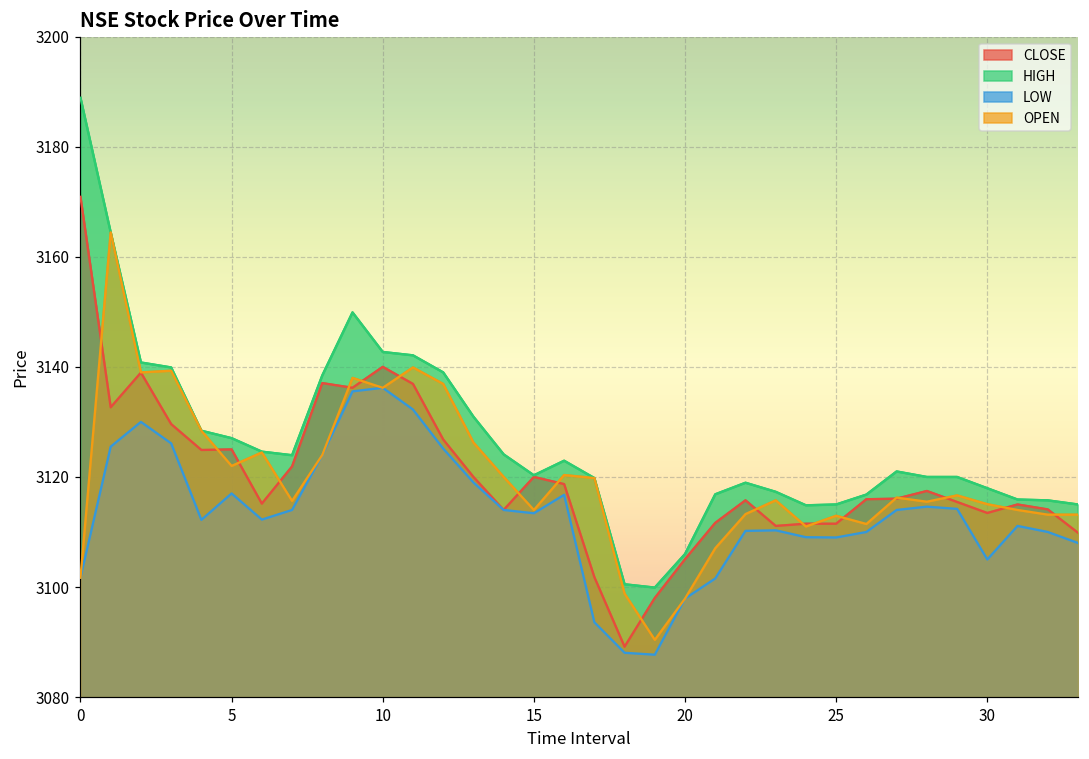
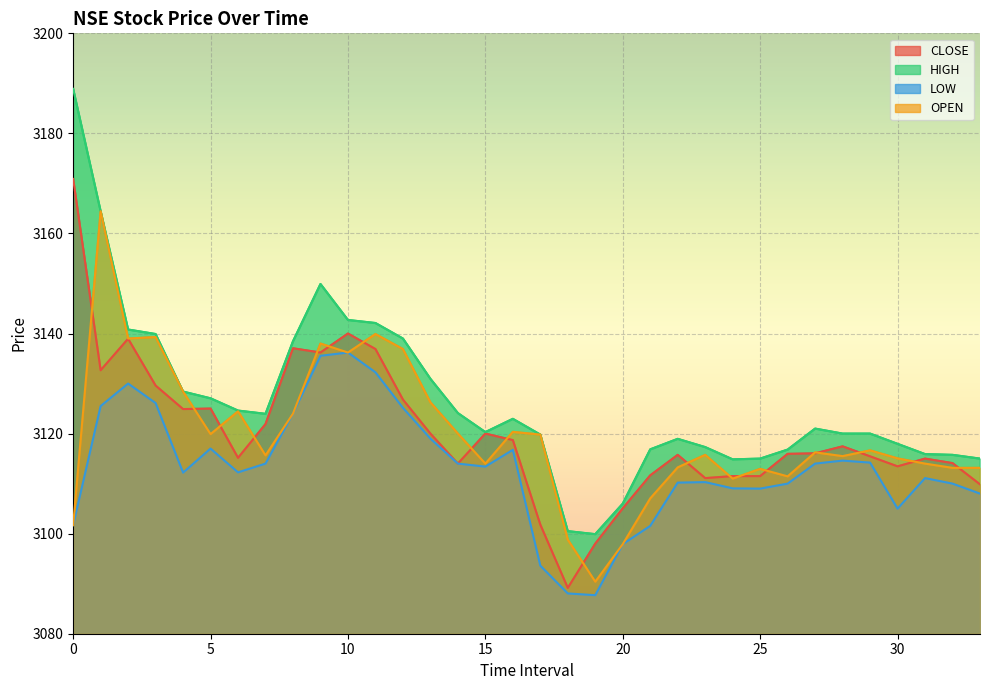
  {
    "CLOSE": {
      "0": 3171,
      "5": 3125,
      "10": 3140,
      "20": 3105,
      "25": 3112,
      "30": 3113
    },
    "HIGH": {
      "0": 3189,
      "5": 3127,
      "10": 3143,
      "20": 3106,
      "25": 3115,
      "30": 3118
    },
    "LOW": {
      "5": 3117,
      "15": 3113,
      "25": 3109,
      "30": 3105
    },
    "OPEN": {
-     "5": 3122,
+     "5": 3120,
      "15": 3114,
      "25": 3113,
      "30": 3115
    }
  }
